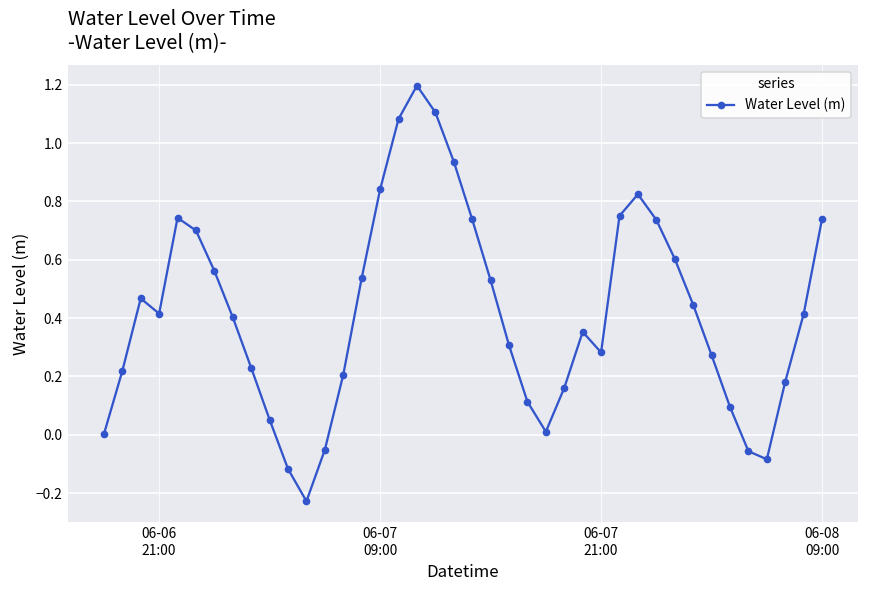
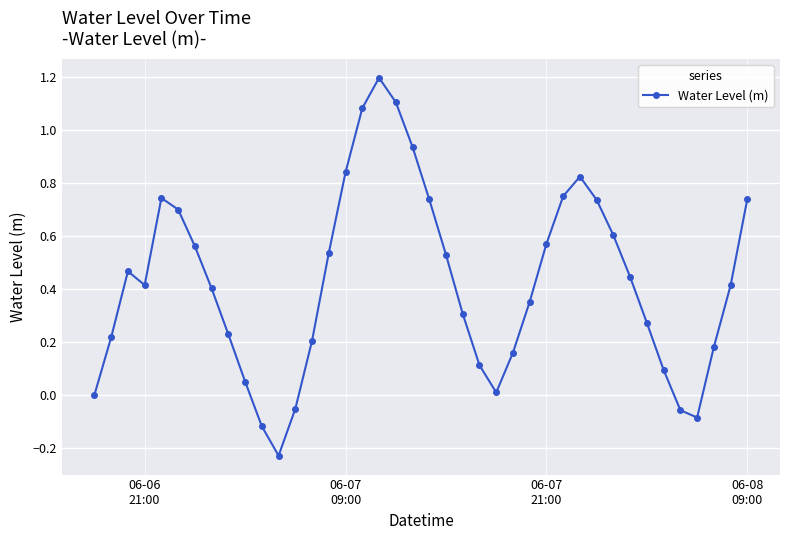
  {
    "06-06 21:00": 0.42,
    "06-07 09:00": 0.84,
-   "06-07 21:00": 0.28,
+   "06-07 21:00": 0.57,
    "06-08 09:00": 0.74
  }
